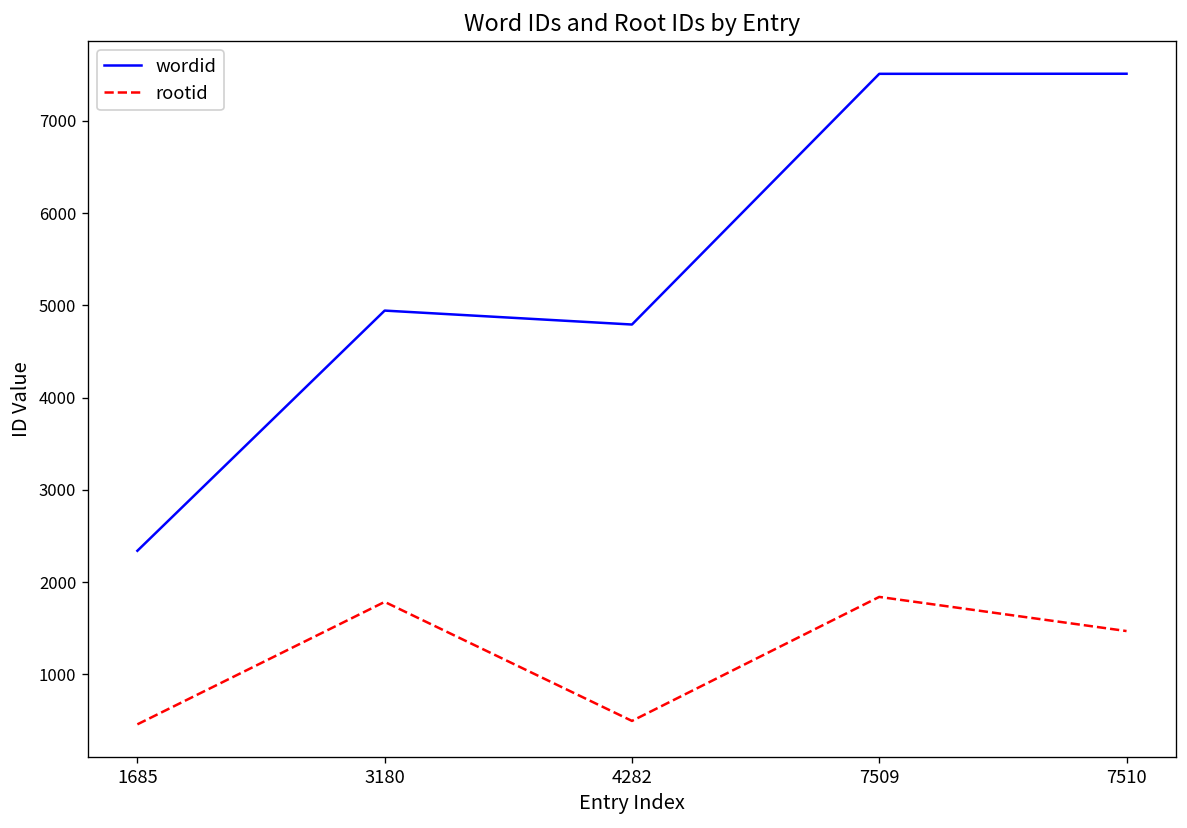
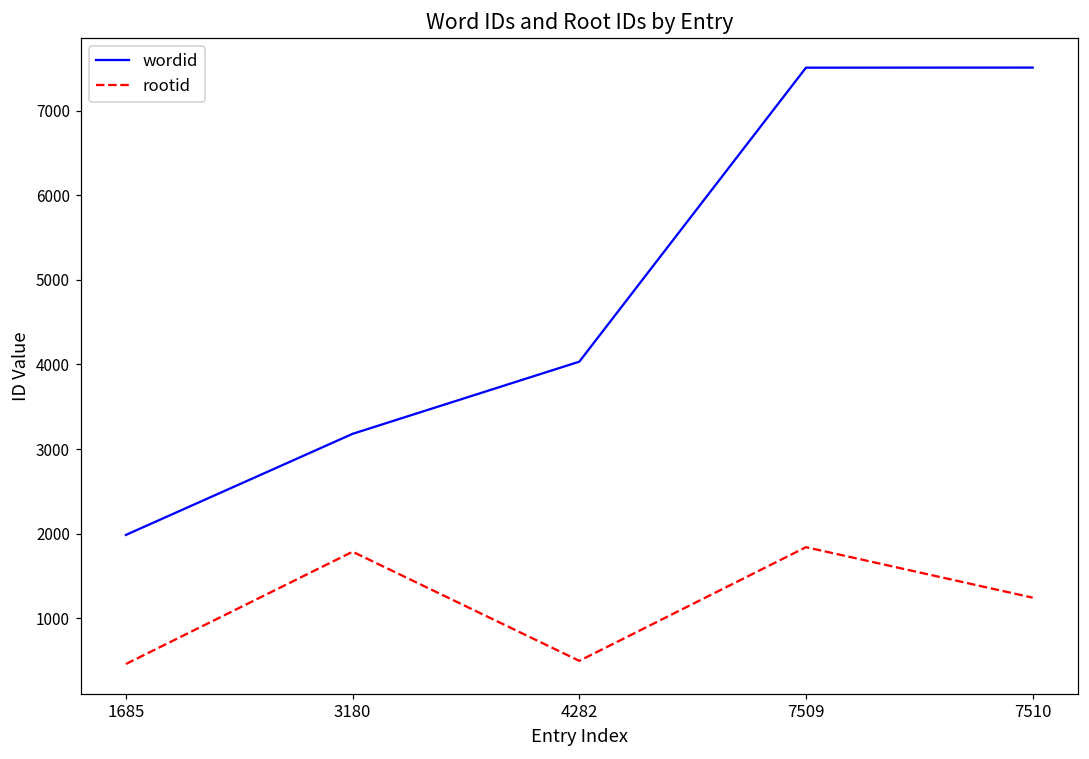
  {
    "wordid": {
-     "1685": 2300,
-     "3180": 4900,
-     "4282": 4800,
+     "1685": 2000,
+     "3180": 3200,
+     "4282": 4000,
      "7509": 7500,
      "7510": 7500
    },
    "rootid": {
      "1685": 500,
      "3180": 1800,
      "4282": 500,
      "7509": 1800,
-     "7510": 1500
+     "7510": 1200
    }
  }
